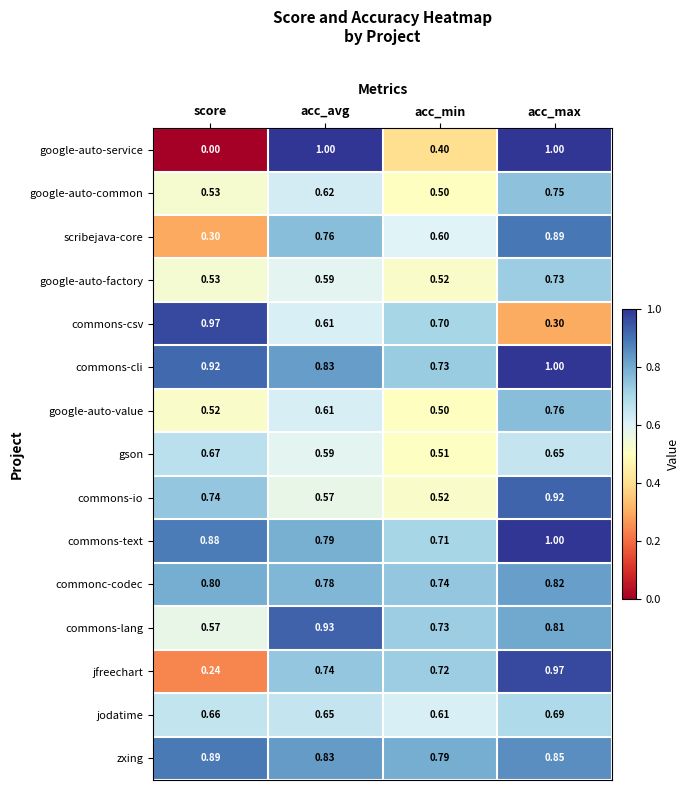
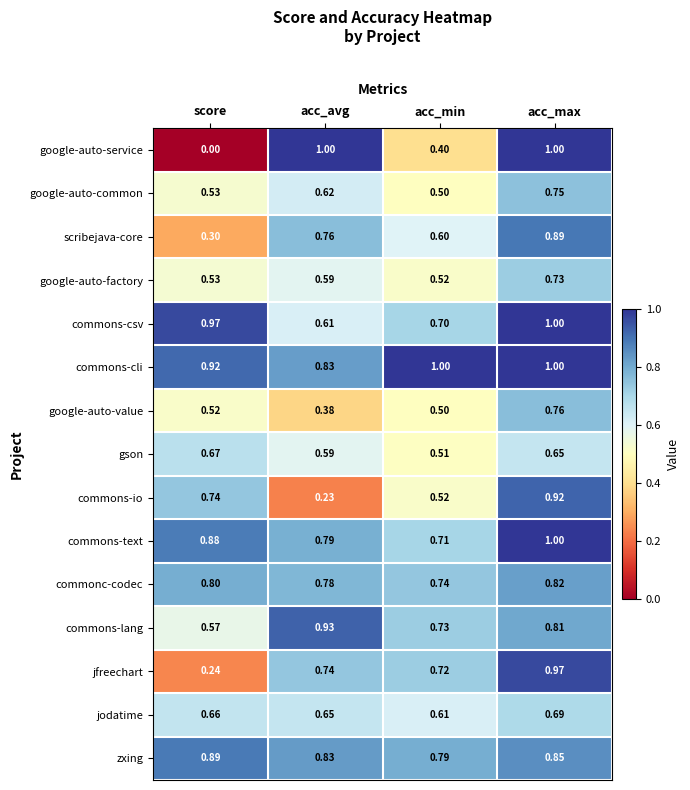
  {
    "google-auto-service": {
      "score": 0.00,
      "acc_avg": 1.00,
      "acc_min": 0.40,
      "acc_max": 1.00
    },
    "google-auto-common": {
      "score": 0.53,
      "acc_avg": 0.62,
      "acc_min": 0.50,
      "acc_max": 0.75
    },
    "scribejava-core": {
      "score": 0.30,
      "acc_avg": 0.76,
      "acc_min": 0.60,
      "acc_max": 0.89
    },
    "google-auto-factory": {
      "score": 0.53,
      "acc_avg": 0.59,
      "acc_min": 0.52,
      "acc_max": 0.73
    },
    "commons-csv": {
      "score": 0.97,
      "acc_avg": 0.61,
      "acc_min": 0.70,
-     "acc_max": 0.30
+     "acc_max": 1.00
    },
    "commons-cli": {
      "score": 0.92,
      "acc_avg": 0.83,
-     "acc_min": 0.73,
+     "acc_min": 1.00,
      "acc_max": 1.00
    },
    "google-auto-value": {
      "score": 0.52,
-     "acc_avg": 0.61,
+     "acc_avg": 0.38,
      "acc_min": 0.50,
      "acc_max": 0.76
    },
    "gson": {
      "score": 0.67,
      "acc_avg": 0.59,
      "acc_min": 0.51,
      "acc_max": 0.65
    },
    "commons-io": {
      "score": 0.74,
-     "acc_avg": 0.57,
+     "acc_avg": 0.23,
      "acc_min": 0.52,
      "acc_max": 0.92
    },
    "commons-text": {
      "score": 0.88,
      "acc_avg": 0.79,
      "acc_min": 0.71,
      "acc_max": 1.00
    },
    "commonc-codec": {
      "score": 0.80,
      "acc_avg": 0.78,
      "acc_min": 0.74,
      "acc_max": 0.82
    },
    "commons-lang": {
      "score": 0.57,
      "acc_avg": 0.93,
      "acc_min": 0.73,
      "acc_max": 0.81
    },
    "jfreechart": {
      "score": 0.24,
      "acc_avg": 0.74,
      "acc_min": 0.72,
      "acc_max": 0.97
    },
    "jodatime": {
      "score": 0.66,
      "acc_avg": 0.65,
      "acc_min": 0.61,
      "acc_max": 0.69
    },
    "zxing": {
      "score": 0.89,
      "acc_avg": 0.83,
      "acc_min": 0.79,
      "acc_max": 0.85
    }
  }
